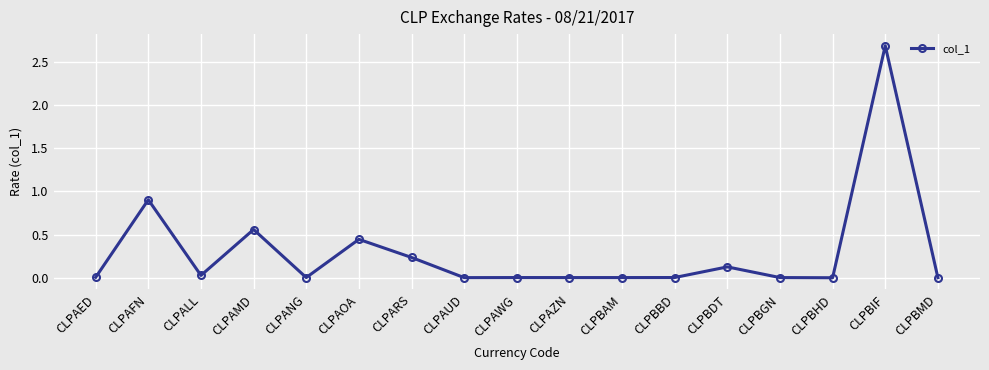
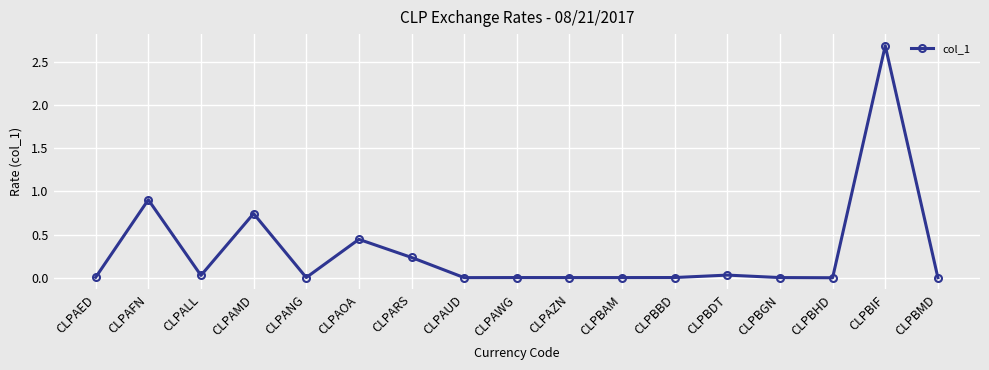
  {
    "CLPAED": 0.0,
    "CLPAFN": 0.9,
    "CLPALL": 0.0,
-   "CLPAMD": 0.6,
+   "CLPAMD": 0.7,
    "CLPANG": 0.0,
    "CLPAOA": 0.4,
    "CLPARS": 0.2,
    "CLPAUD": 0.0,
    "CLPAWG": 0.0,
    "CLPAZN": 0.0,
    "CLPBAM": 0.0,
    "CLPBBD": 0.0,
-   "CLPBDT": 0.1,
+   "CLPBDT": 0.0,
    "CLPBGN": 0.0,
    "CLPBHD": 0.0,
    "CLPBIF": 2.7,
    "CLPBMD": 0.0
  }
